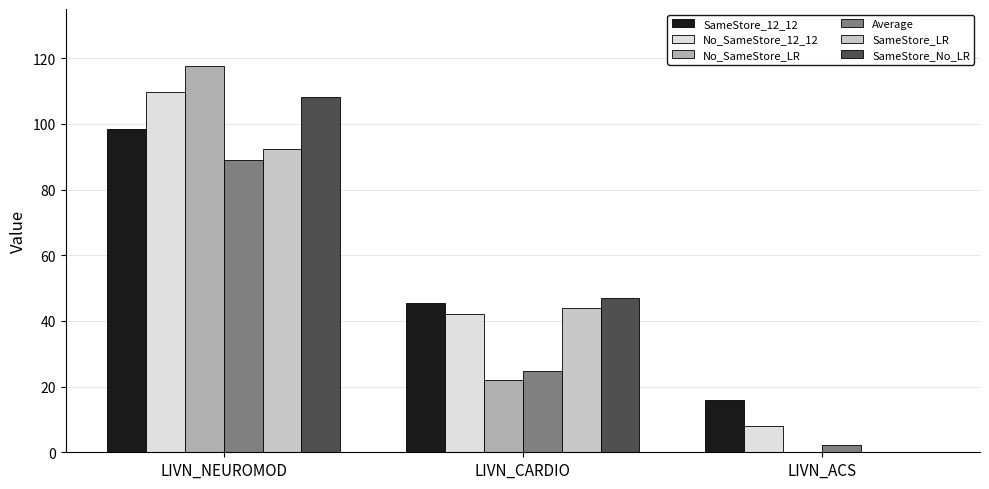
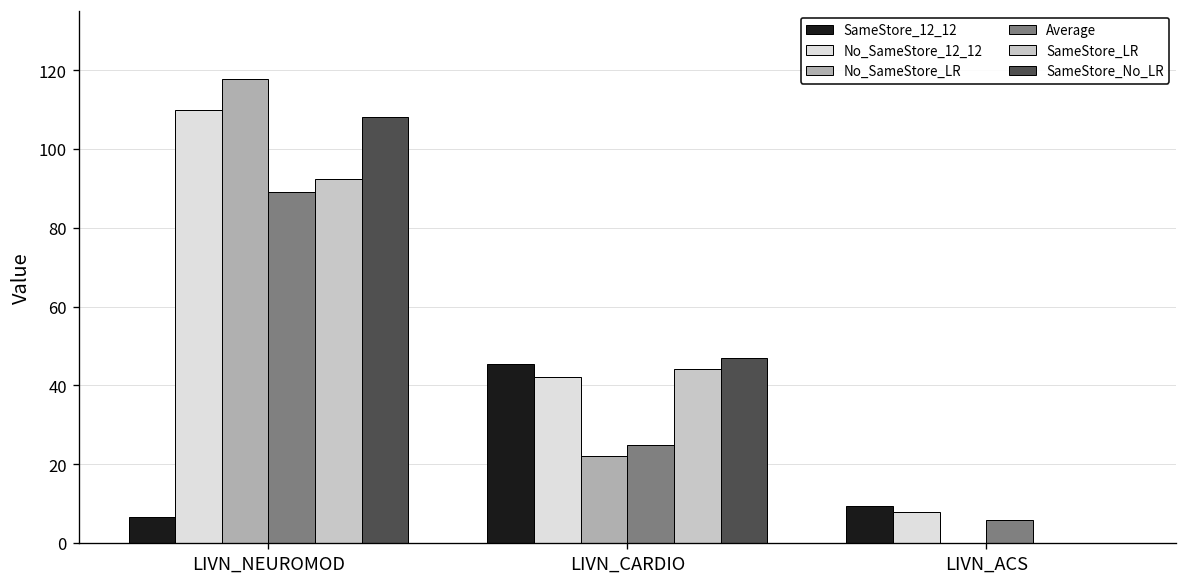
  {
    "SameStore_12_12": {
-     "LIVN_NEUROMOD": 99,
+     "LIVN_NEUROMOD": 7,
      "LIVN_CARDIO": 45,
-     "LIVN_ACS": 16
+     "LIVN_ACS": 9
    },
    "Average": {
      "LIVN_NEUROMOD": 89,
      "LIVN_CARDIO": 25,
-     "LIVN_ACS": 2
+     "LIVN_ACS": 6
    },
    "SameStore_No_LR": {
      "LIVN_NEUROMOD": 108,
      "LIVN_CARDIO": 47,
      "LIVN_ACS": 0
    }
  }
